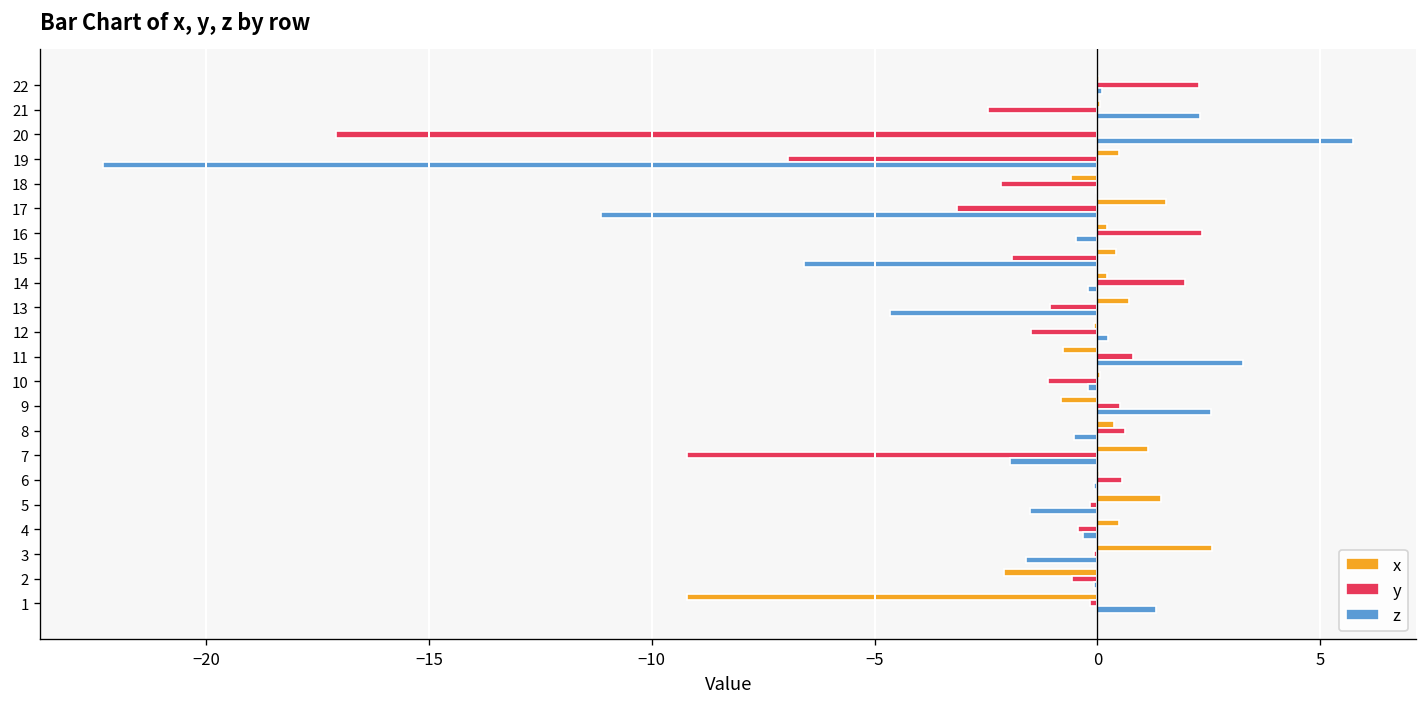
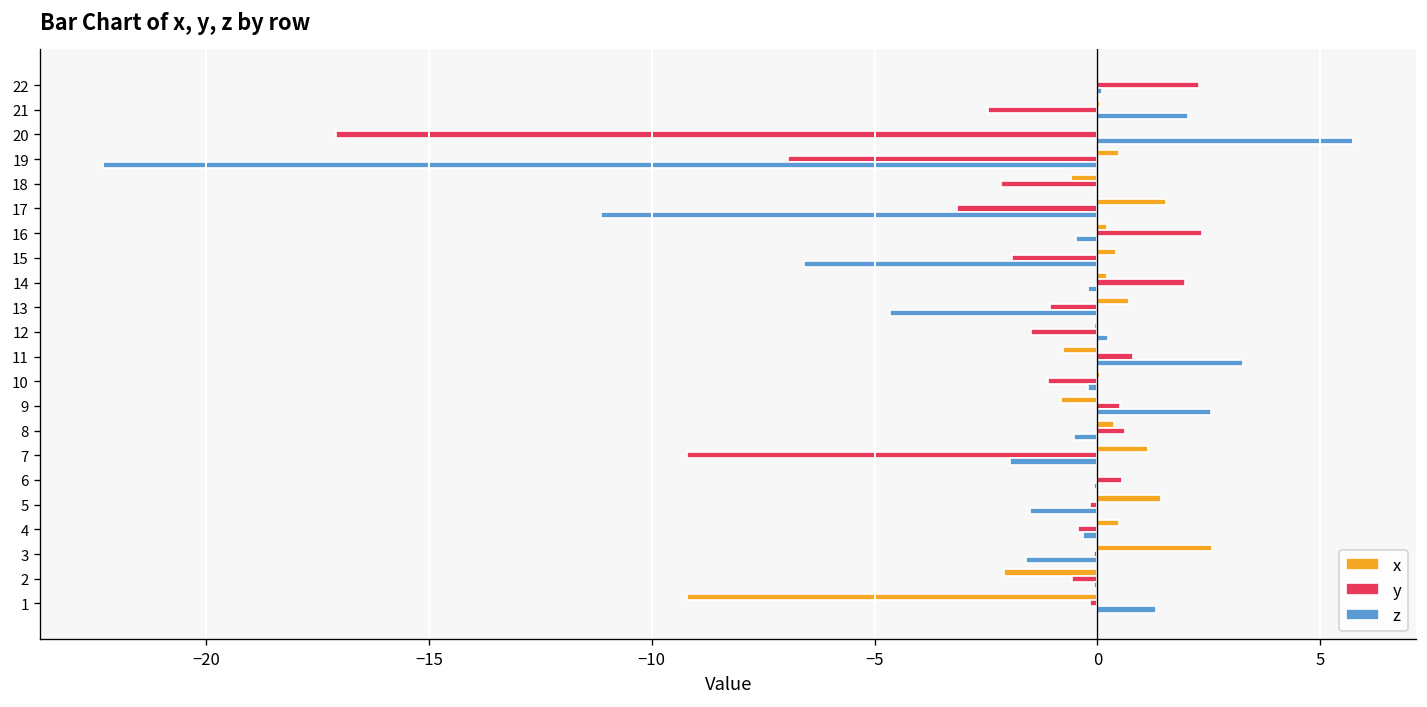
  {
    "x": {
      "19": 0.5,
      "18": -0.6,
      "17": 1.5,
      "16": 0.2,
      "15": 0.4,
      "14": 0.2,
      "13": 0.7,
      "12": -0.1,
      "11": -0.8,
      "9": -0.8,
      "8": 0.4,
      "7": 1.1,
      "5": 1.4,
      "4": 0.5,
      "3": 2.6,
      "2": -2.1,
      "1": -9.2
    },
    "y": {
      "22": 2.3,
      "21": -2.4,
      "20": -17.1,
      "19": -6.9,
      "18": -2.2,
      "17": -3.1,
      "16": 2.4,
      "15": -1.9,
      "14": 2.0,
      "13": -1.1,
      "12": -1.5,
      "11": 0.8,
      "10": -1.1,
      "9": 0.5,
      "8": 0.6,
      "7": -9.2,
      "6": 0.6,
      "5": -0.2,
      "4": -0.4,
      "3": -0.1,
      "2": -0.6,
      "1": -0.2
    },
    "z": {
      "22": 0.1,
-     "21": 2.3,
+     "21": 2.0,
      "20": 5.7,
      "19": -22.3,
      "17": -11.1,
      "16": -0.5,
      "15": -6.6,
      "14": -0.2,
      "13": -4.6,
      "12": 0.2,
      "11": 3.3,
      "10": -0.2,
      "9": 2.5,
      "8": -0.5,
      "7": -2.0,
      "6": -0.1,
      "5": -1.5,
      "4": -0.3,
      "3": -1.6,
      "2": -0.1,
      "1": 1.3
    }
  }
